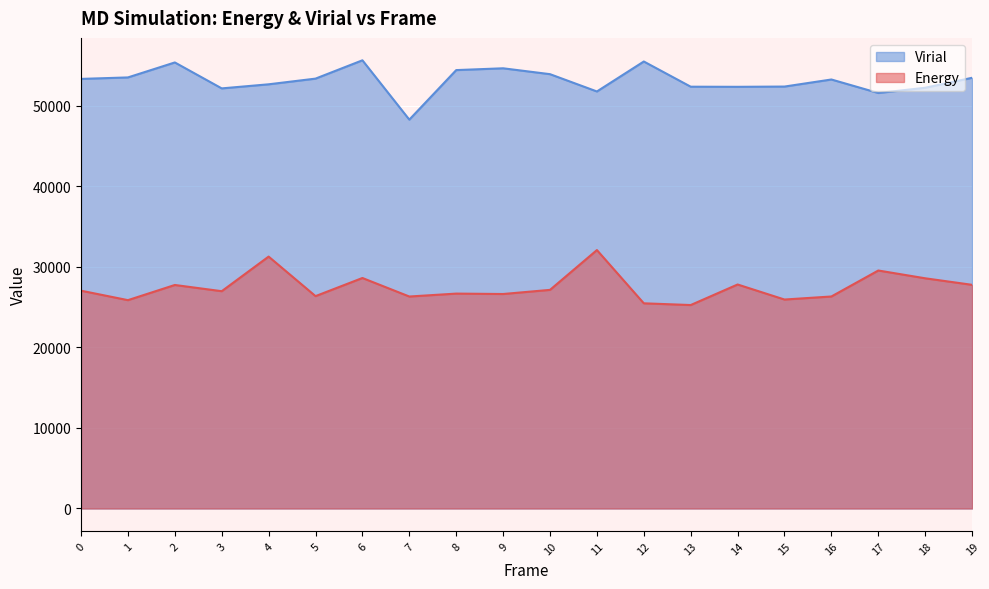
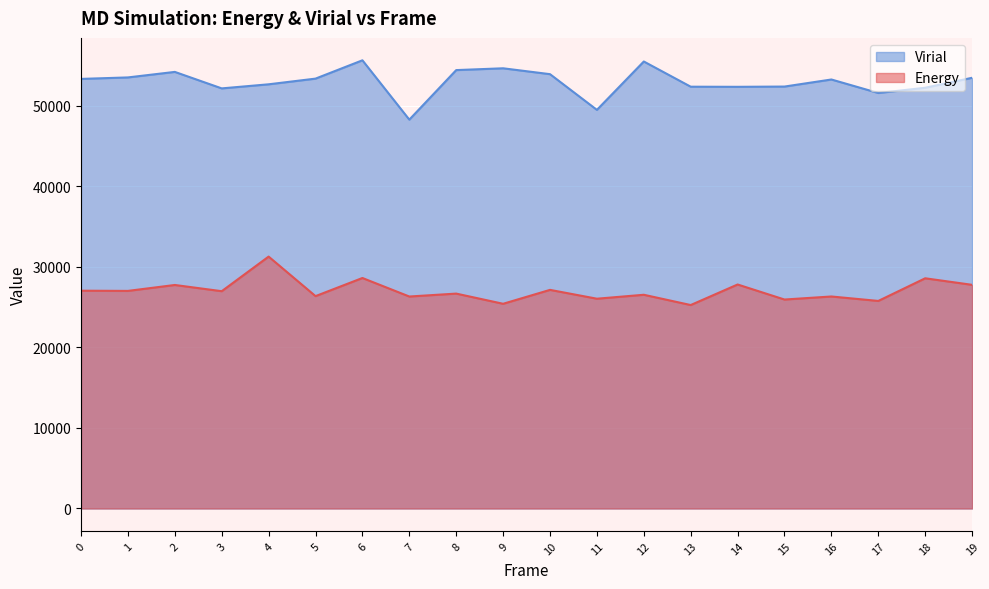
  {
    "Virial": {
      "0": 53000,
      "1": 53000,
-     "2": 55000,
+     "2": 54000,
      "3": 52000,
      "4": 53000,
      "5": 53000,
      "6": 56000,
      "7": 48000,
      "8": 54000,
      "9": 55000,
      "10": 54000,
-     "11": 52000,
+     "11": 49000,
      "12": 55000,
      "13": 52000,
      "14": 52000,
      "15": 52000,
      "16": 53000,
      "17": 52000,
      "19": 53000
    },
    "Energy": {
      "0": 27000,
-     "1": 26000,
+     "1": 27000,
      "2": 28000,
      "3": 27000,
      "4": 31000,
      "5": 26000,
      "6": 29000,
      "7": 26000,
      "8": 27000,
-     "9": 27000,
+     "9": 25000,
      "10": 27000,
-     "11": 32000,
-     "12": 25000,
+     "11": 26000,
+     "12": 27000,
      "13": 25000,
      "14": 28000,
      "15": 26000,
      "16": 26000,
-     "17": 30000,
+     "17": 26000,
      "18": 29000,
      "19": 28000
    }
  }
